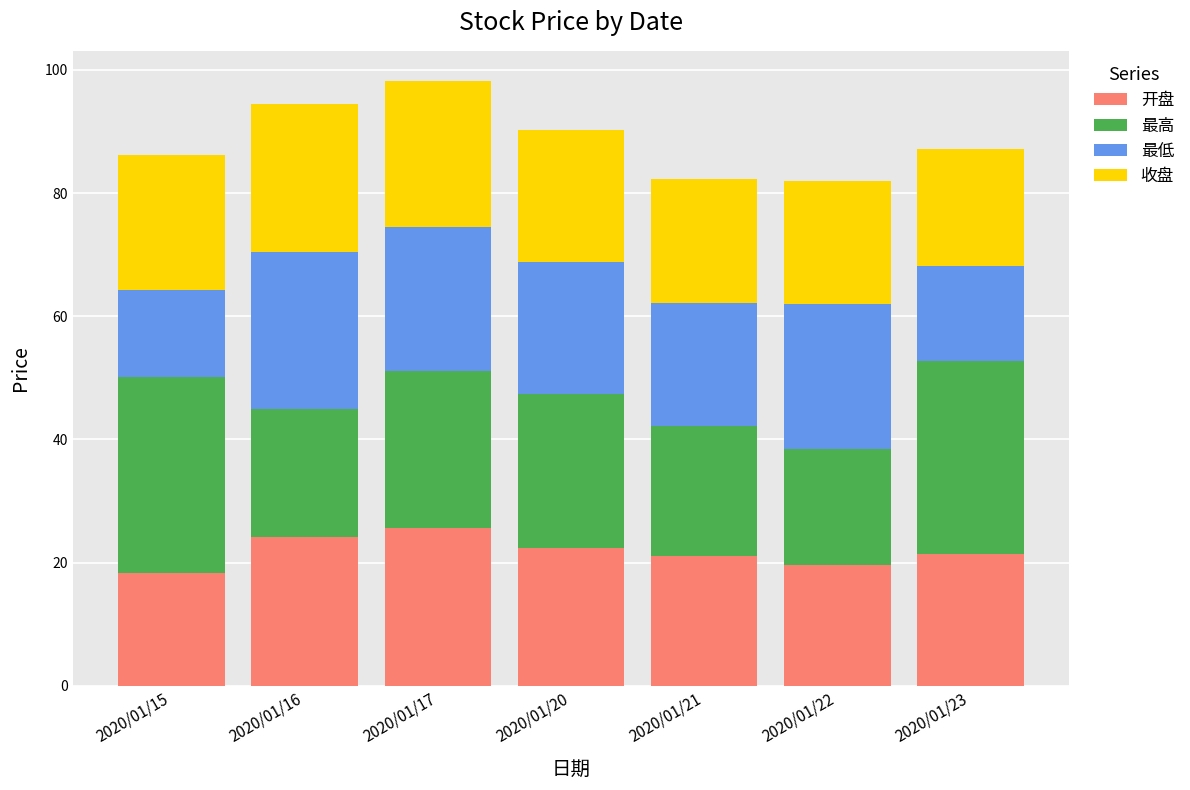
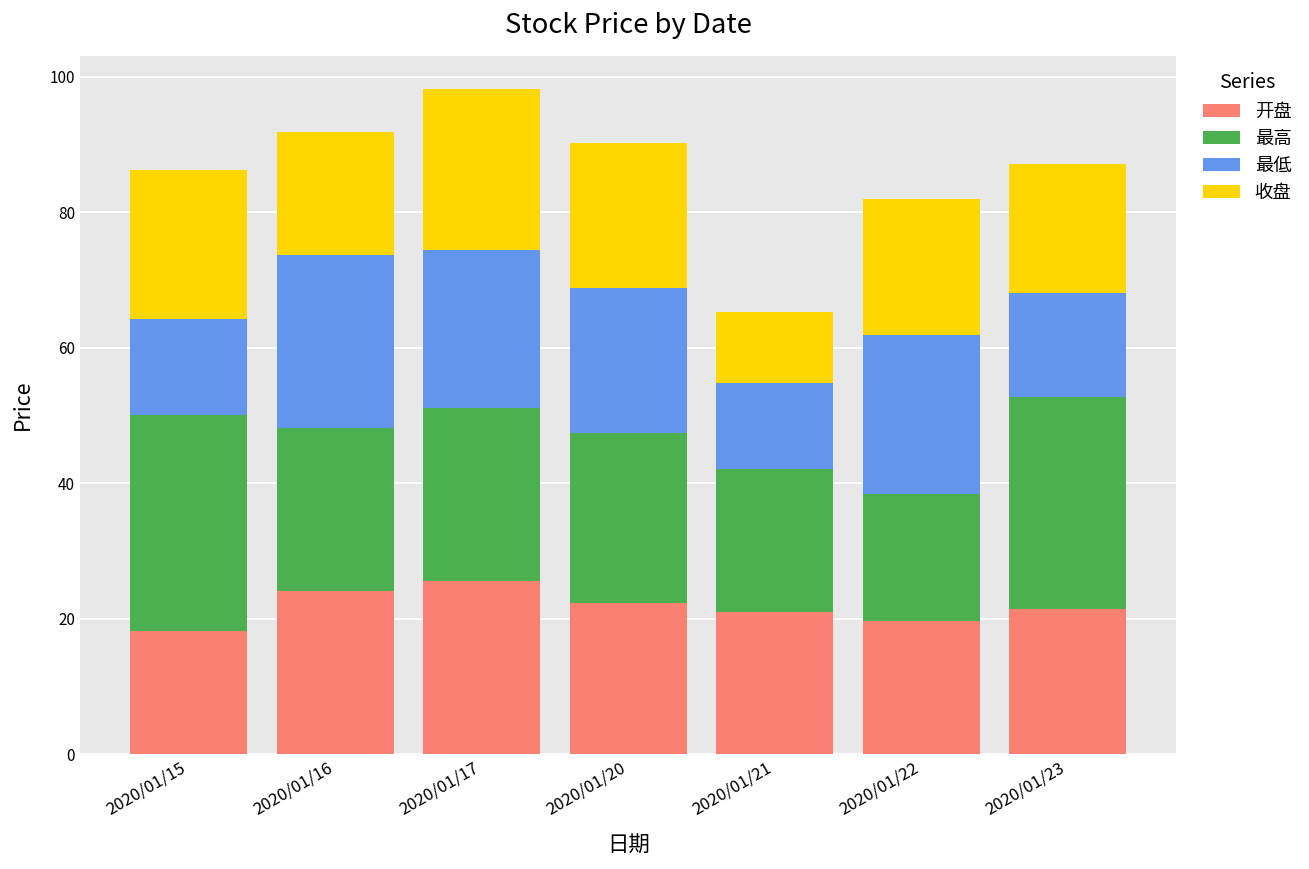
  {
    "开盘": {
      "2020/01/15": 18,
      "2020/01/16": 24,
      "2020/01/17": 26,
      "2020/01/20": 22,
      "2020/01/21": 21,
      "2020/01/22": 20,
      "2020/01/23": 21
    },
    "最高": {
      "2020/01/15": 32,
-     "2020/01/16": 21,
+     "2020/01/16": 24,
      "2020/01/17": 26,
      "2020/01/20": 25,
      "2020/01/21": 21,
      "2020/01/22": 19,
      "2020/01/23": 31
    },
    "最低": {
      "2020/01/15": 14,
      "2020/01/16": 25,
      "2020/01/17": 23,
      "2020/01/20": 21,
-     "2020/01/21": 20,
+     "2020/01/21": 13,
      "2020/01/22": 24,
      "2020/01/23": 15
    },
    "收盘": {
      "2020/01/15": 22,
-     "2020/01/16": 24,
+     "2020/01/16": 18,
      "2020/01/17": 24,
      "2020/01/20": 21,
-     "2020/01/21": 20,
+     "2020/01/21": 10,
      "2020/01/22": 20,
      "2020/01/23": 19
    }
  }
